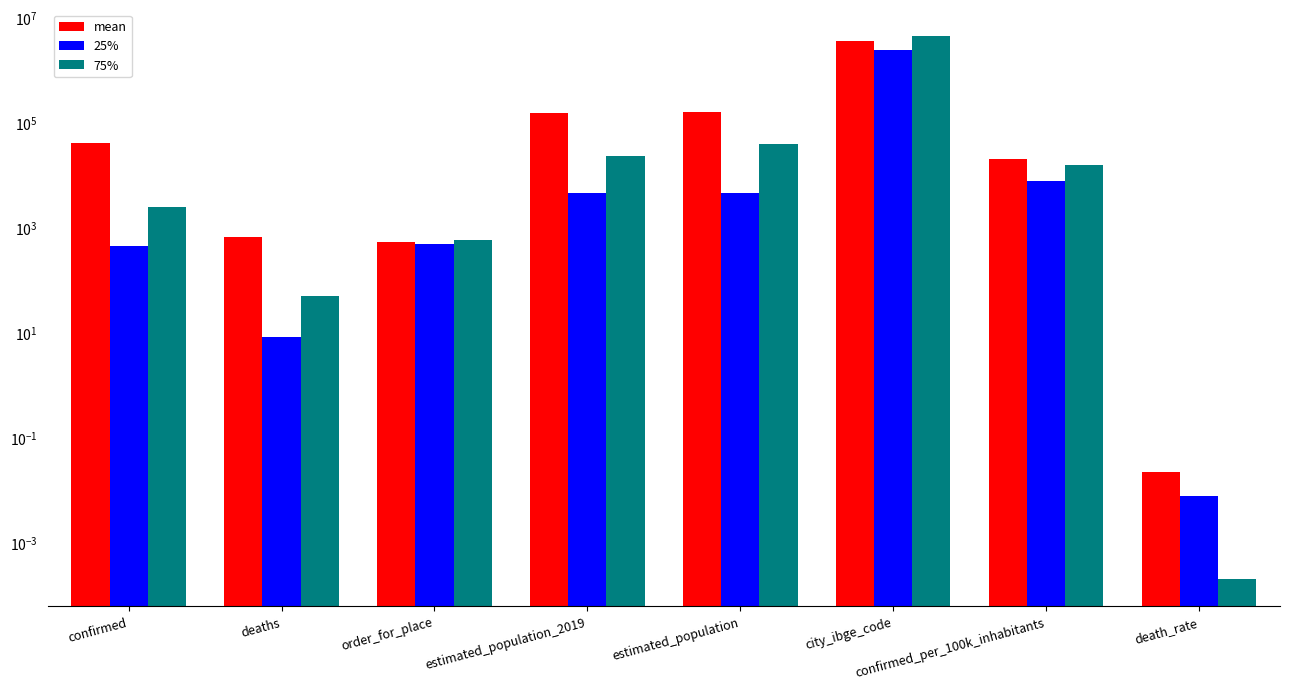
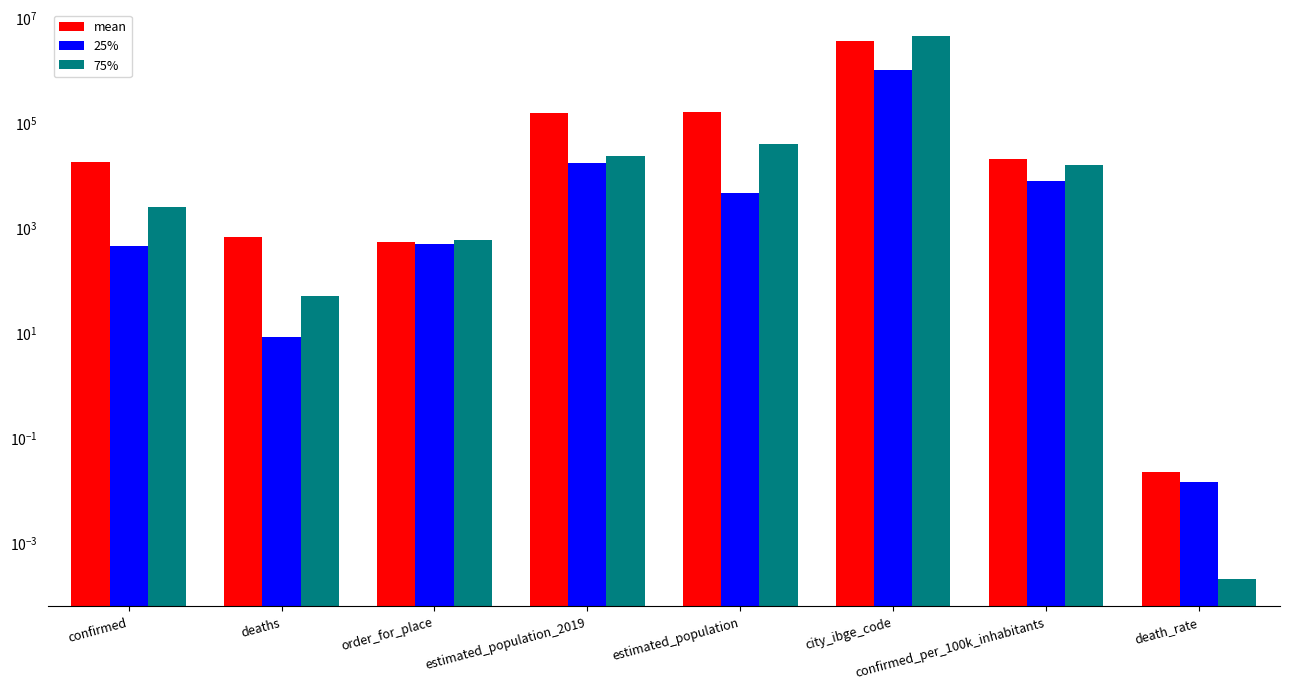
  {
    "mean": {
-     "confirmed": 40000,
+     "confirmed": 18000,
      "deaths": 700,
      "order_for_place": 500,
      "estimated_population_2019": 150000,
      "estimated_population": 150000,
      "city_ibge_code": 4000000,
      "confirmed_per_100k_inhabitants": 20000,
      "death_rate": 0.022
    },
    "25%": {
      "confirmed": 400,
      "deaths": 8,
      "order_for_place": 500,
-     "estimated_population_2019": 4000,
+     "estimated_population_2019": 17000,
      "estimated_population": 4000,
-     "city_ibge_code": 2000000,
+     "city_ibge_code": 1000000,
      "confirmed_per_100k_inhabitants": 8000,
-     "death_rate": 0.008
+     "death_rate": 0.014
    },
    "75%": {
      "confirmed": 2000,
      "deaths": 50,
      "order_for_place": 600,
      "estimated_population_2019": 22000,
      "estimated_population": 40000,
      "city_ibge_code": 4000000,
      "confirmed_per_100k_inhabitants": 15000,
      "death_rate": 0.00020
    }
  }
